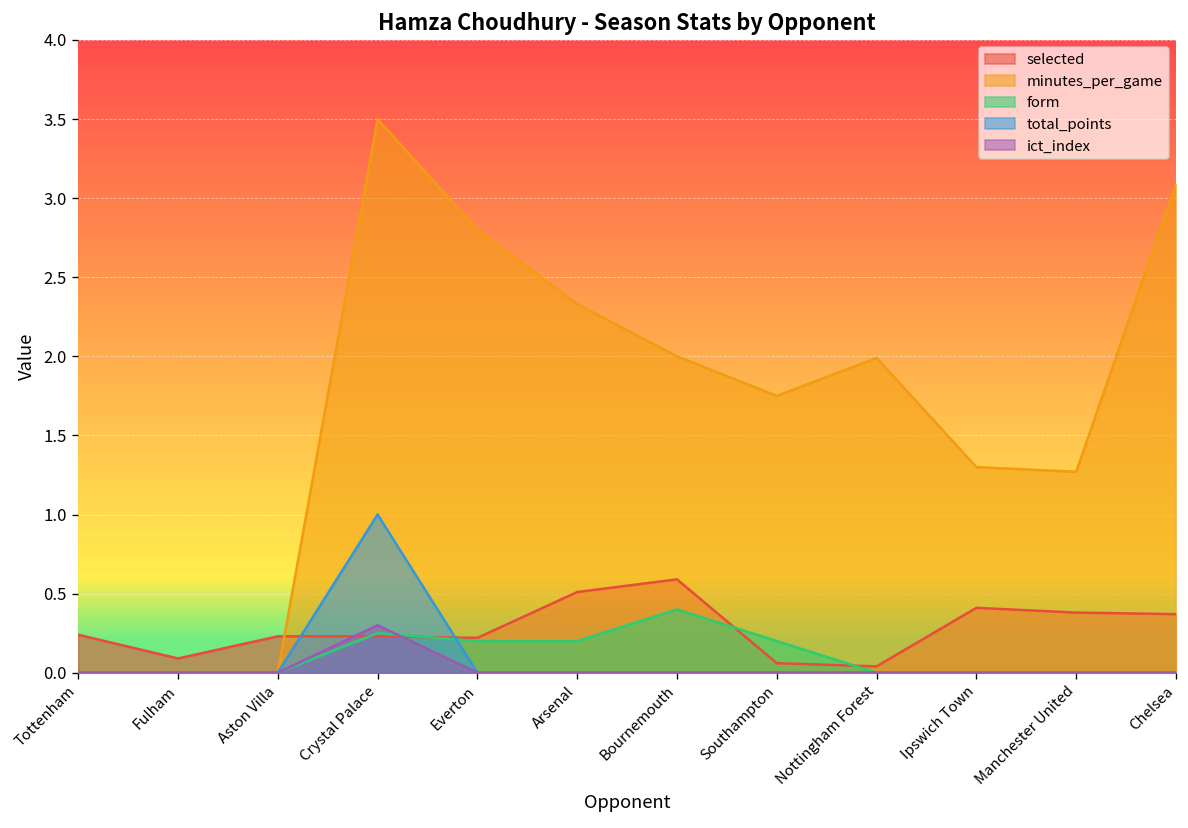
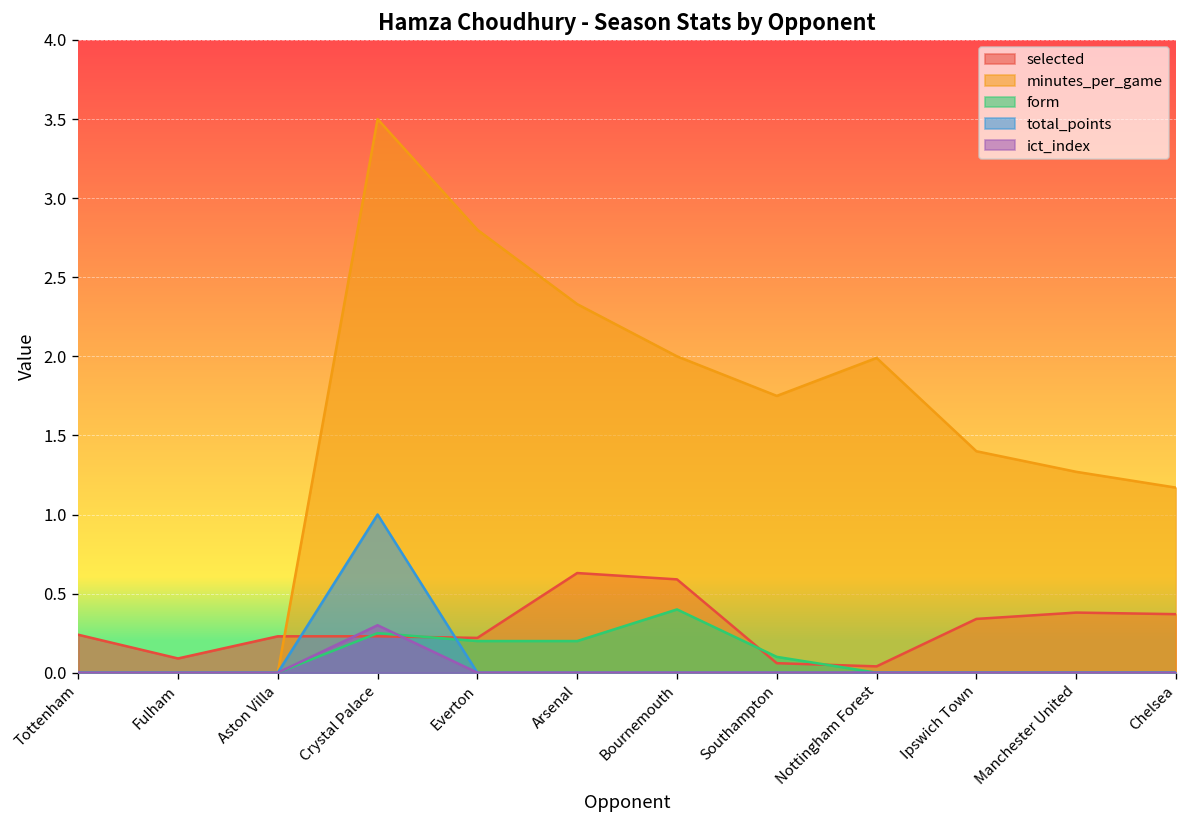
  {
    "selected": {
      "Tottenham": 0.24,
      "Fulham": 0.09,
      "Aston Villa": 0.23,
      "Crystal Palace": 0.23,
      "Everton": 0.22,
-     "Arsenal": 0.51,
+     "Arsenal": 0.63,
      "Bournemouth": 0.59,
      "Southampton": 0.06,
      "Nottingham Forest": 0.04,
-     "Ipswich Town": 0.41,
+     "Ipswich Town": 0.34,
      "Manchester United": 0.38,
      "Chelsea": 0.37
    },
    "minutes_per_game": {
      "Crystal Palace": 3.50,
      "Everton": 2.80,
      "Arsenal": 2.33,
      "Bournemouth": 2.00,
      "Southampton": 1.75,
      "Nottingham Forest": 1.99,
-     "Ipswich Town": 1.3,
+     "Ipswich Town": 1.4,
      "Manchester United": 1.27,
-     "Chelsea": 3.09
+     "Chelsea": 1.17
    },
    "form": {
      "Crystal Palace": 0.25,
      "Everton": 0.2,
      "Arsenal": 0.2,
      "Bournemouth": 0.4,
-     "Southampton": 0.2
+     "Southampton": 0.1
    },
    "total_points": {
      "Crystal Palace": 1.00
    },
    "ict_index": {
      "Crystal Palace": 0.30
    }
  }
